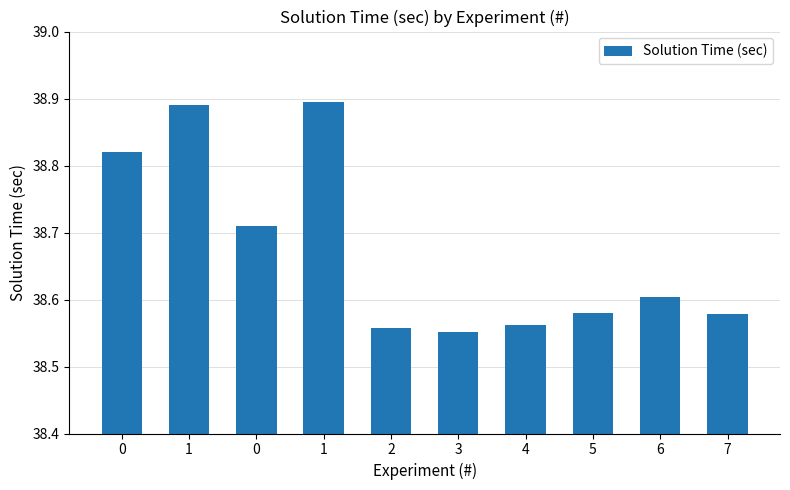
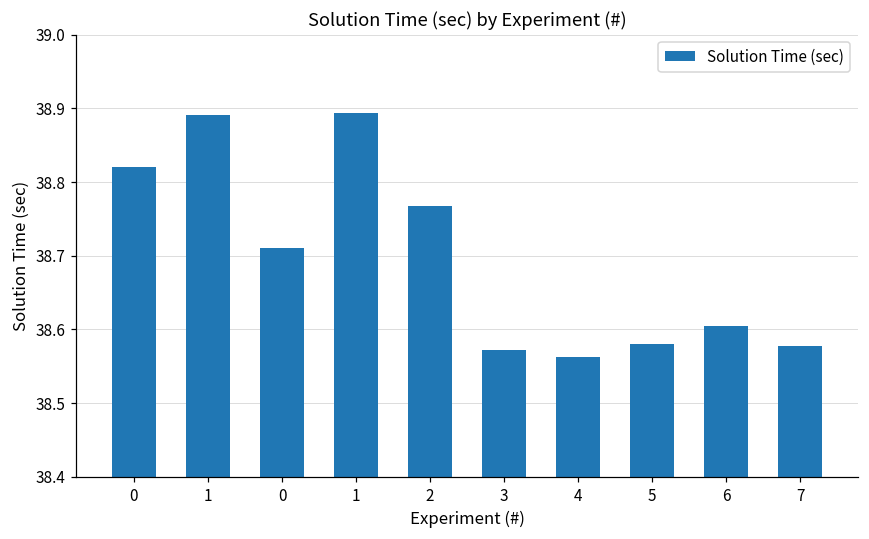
  {
-   "2": 38.56,
-   "3": 38.55,
+   "2": 38.77,
+   "3": 38.57,
    "4": 38.56,
    "5": 38.58,
    "6": 38.60,
    "7": 38.58
  }
